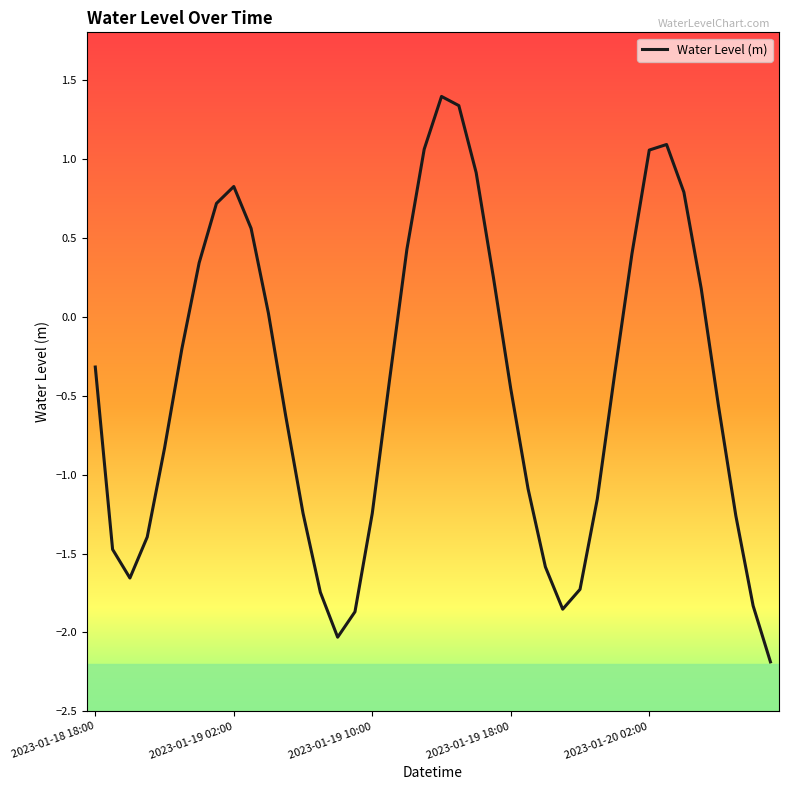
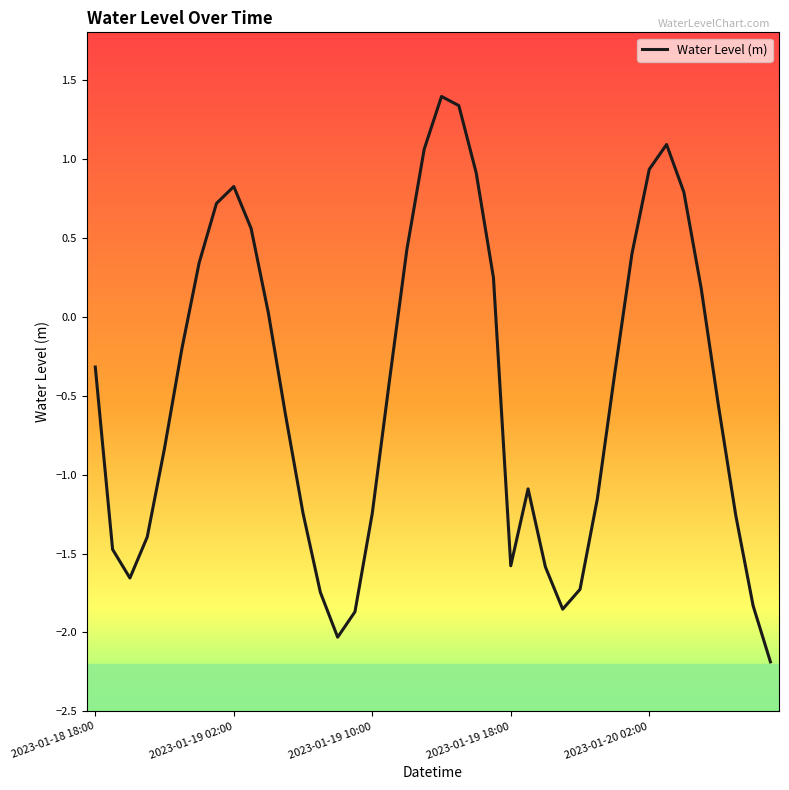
  {
    "2023-01-18 18:00": -0.32,
    "2023-01-19 02:00": 0.82,
    "2023-01-19 10:00": -1.25,
-   "2023-01-19 18:00": -0.46,
-   "2023-01-20 02:00": 1.05
+   "2023-01-19 18:00": -1.58,
+   "2023-01-20 02:00": 0.93
  }
